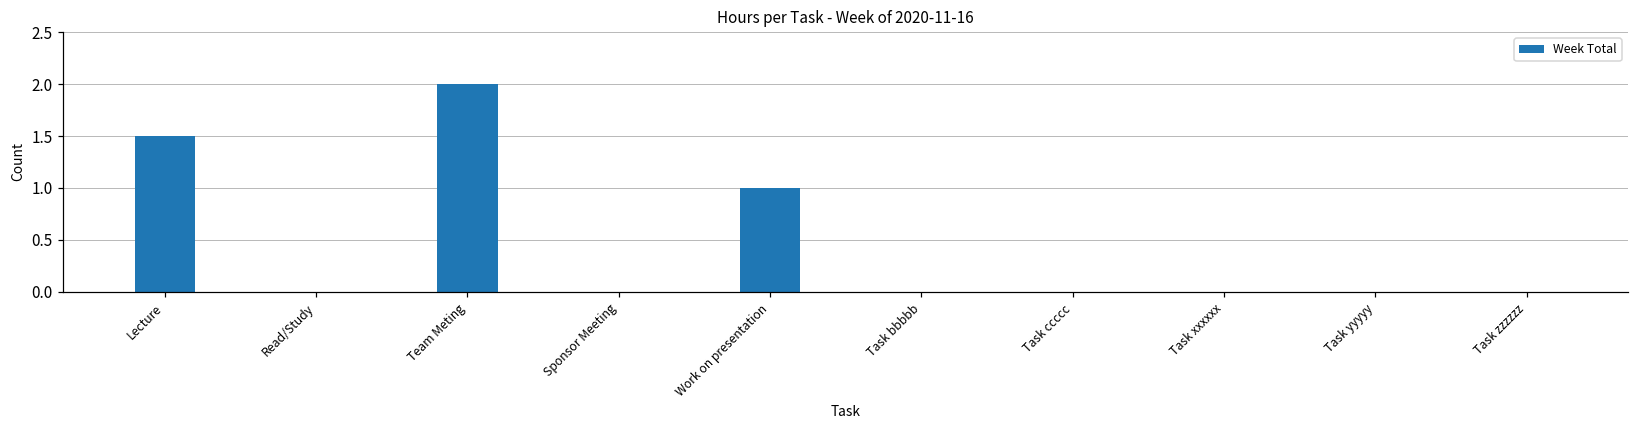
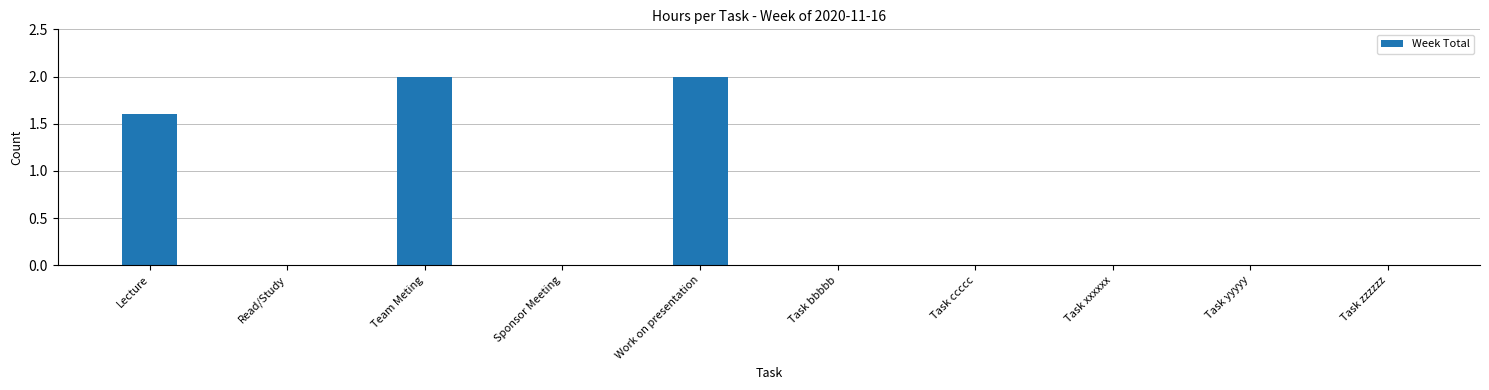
  {
-   "Lecture": 1.5,
+   "Lecture": 1.6,
    "Read/Study": 0.0,
    "Team Meting": 2.0,
    "Sponsor Meeting": 0.0,
-   "Work on presentation": 1,
+   "Work on presentation": 2,
    "Task bbbbb": 0.0,
    "Task ccccc": 0.0,
    "Task xxxxxx": 0.0,
    "Task yyyyy": 0.0,
    "Task zzzzzz": 0.0
  }
